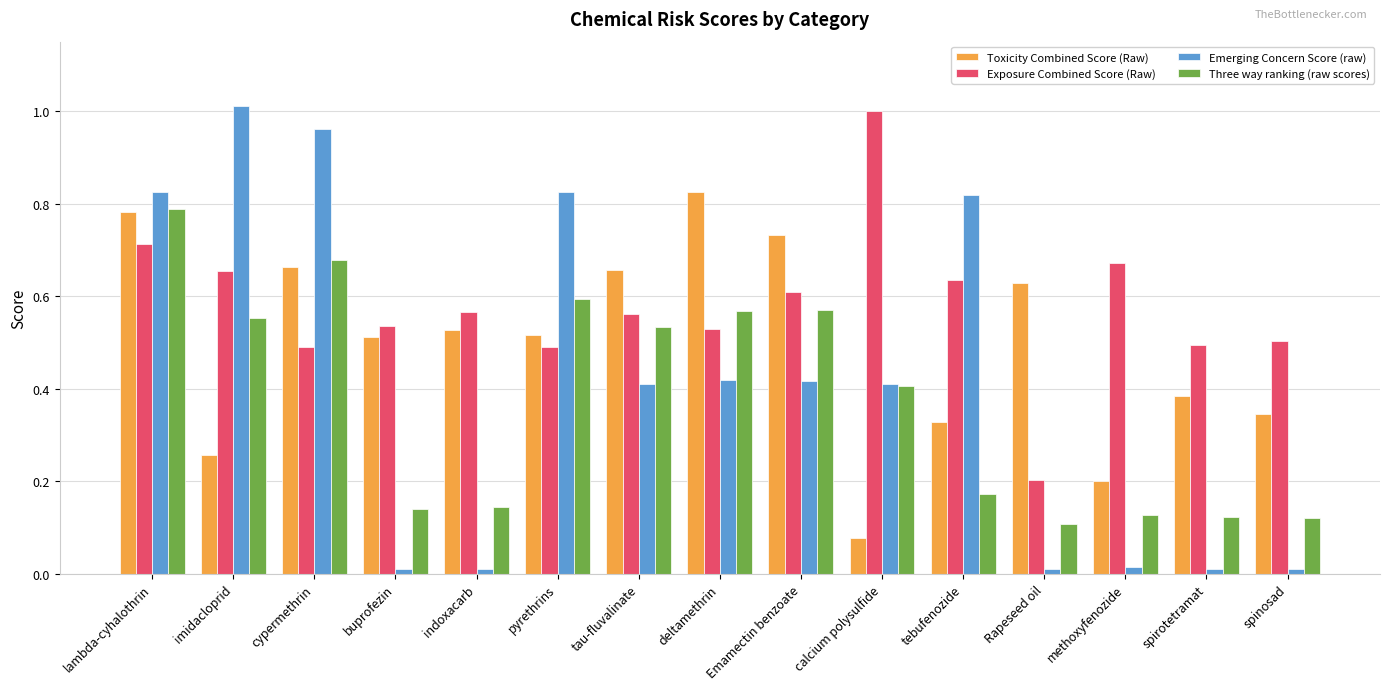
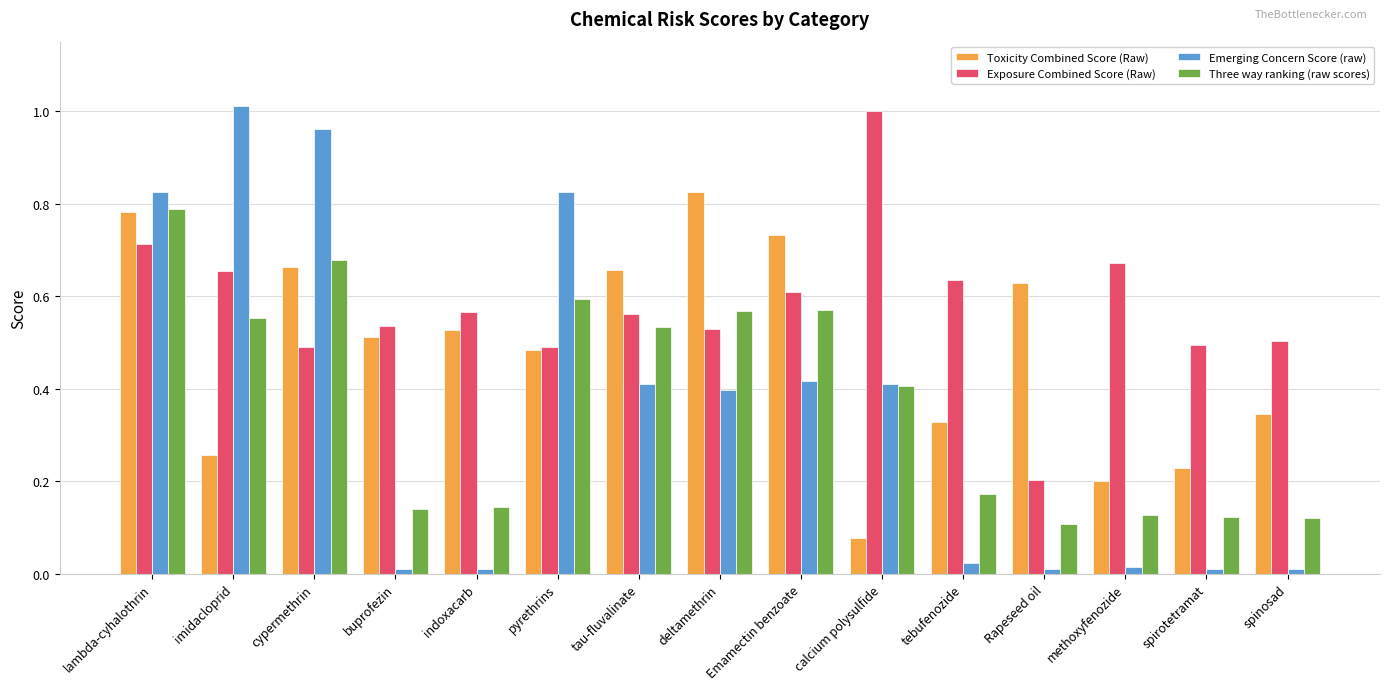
  {
    "Toxicity Combined Score (Raw)": {
      "lambda-cyhalothrin": 0.78,
      "imidacloprid": 0.26,
      "cypermethrin": 0.66,
      "buprofezin": 0.51,
      "indoxacarb": 0.53,
-     "pyrethrins": 0.52,
+     "pyrethrins": 0.48,
      "tau-fluvalinate": 0.66,
      "deltamethrin": 0.83,
      "Emamectin benzoate": 0.73,
      "calcium polysulfide": 0.08,
      "tebufenozide": 0.33,
      "Rapeseed oil": 0.63,
      "methoxyfenozide": 0.20,
-     "spirotetramat": 0.38,
+     "spirotetramat": 0.23,
      "spinosad": 0.34
    },
    "Exposure Combined Score (Raw)": {
      "lambda-cyhalothrin": 0.71,
      "imidacloprid": 0.65,
      "cypermethrin": 0.49,
      "buprofezin": 0.54,
      "indoxacarb": 0.57,
      "pyrethrins": 0.49,
      "tau-fluvalinate": 0.56,
      "deltamethrin": 0.53,
      "Emamectin benzoate": 0.61,
      "calcium polysulfide": 1.00,
      "tebufenozide": 0.63,
      "Rapeseed oil": 0.20,
      "methoxyfenozide": 0.67,
      "spirotetramat": 0.49,
      "spinosad": 0.50
    },
    "Emerging Concern Score (raw)": {
      "lambda-cyhalothrin": 0.82,
      "imidacloprid": 1.01,
      "cypermethrin": 0.96,
      "buprofezin": 0.01,
      "indoxacarb": 0.01,
      "pyrethrins": 0.83,
      "tau-fluvalinate": 0.41,
-     "deltamethrin": 0.42,
+     "deltamethrin": 0.40,
      "Emamectin benzoate": 0.42,
      "calcium polysulfide": 0.41,
-     "tebufenozide": 0.82,
+     "tebufenozide": 0.02,
      "Rapeseed oil": 0.01,
      "methoxyfenozide": 0.02,
      "spirotetramat": 0.01,
      "spinosad": 0.01
    },
    "Three way ranking (raw scores)": {
      "lambda-cyhalothrin": 0.79,
      "imidacloprid": 0.55,
      "cypermethrin": 0.68,
      "buprofezin": 0.14,
      "indoxacarb": 0.14,
      "pyrethrins": 0.59,
      "tau-fluvalinate": 0.53,
      "deltamethrin": 0.57,
      "Emamectin benzoate": 0.57,
      "calcium polysulfide": 0.41,
      "tebufenozide": 0.17,
      "Rapeseed oil": 0.11,
      "methoxyfenozide": 0.13,
      "spirotetramat": 0.12,
      "spinosad": 0.12
    }
  }
